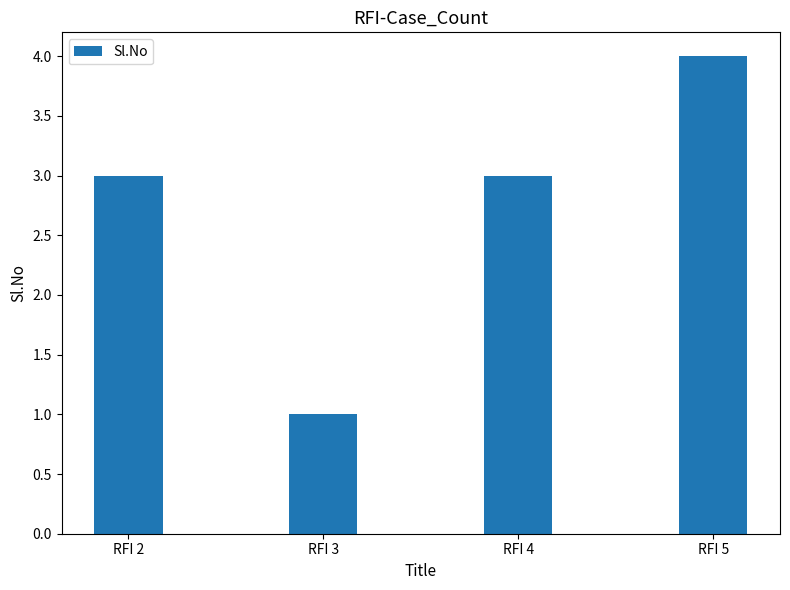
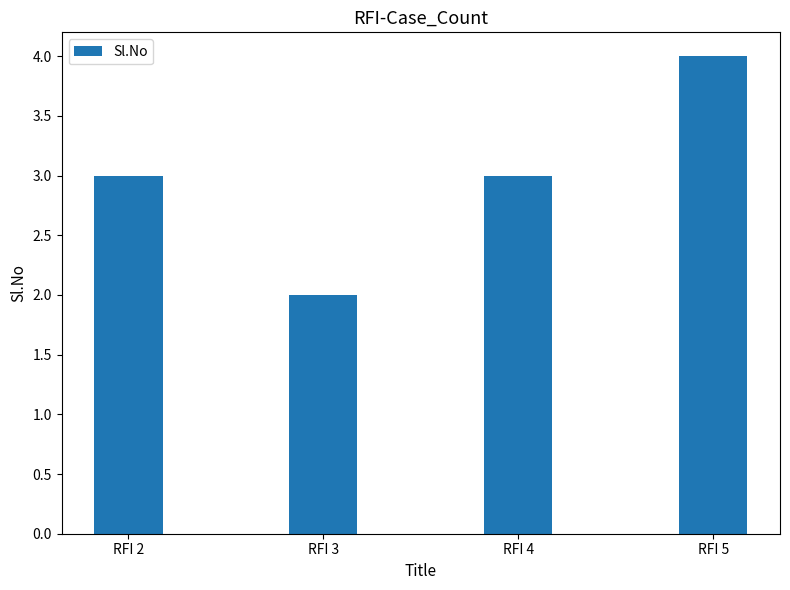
  {
    "RFI 2": 3,
-   "RFI 3": 1,
+   "RFI 3": 2,
    "RFI 4": 3,
    "RFI 5": 4
  }
